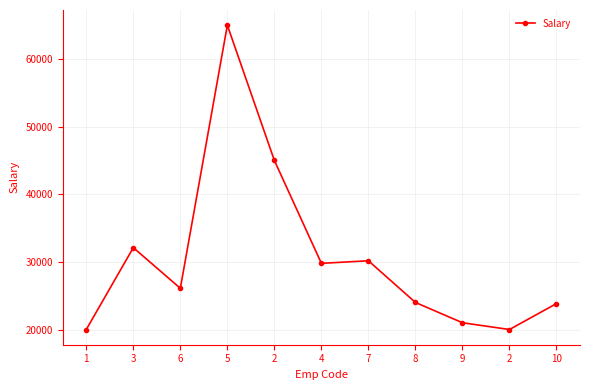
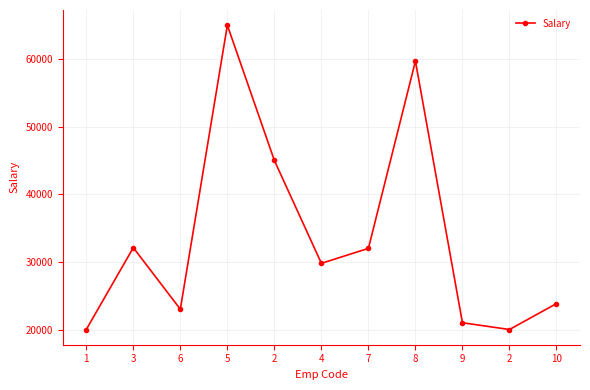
  {
    "1": 20000,
    "3": 32000,
-   "6": 26000,
+   "6": 23000,
    "5": 65000,
    "4": 30000,
-   "7": 30000,
-   "8": 24000,
+   "7": 32000,
+   "8": 60000,
    "9": 21000,
    "10": 24000
  }
